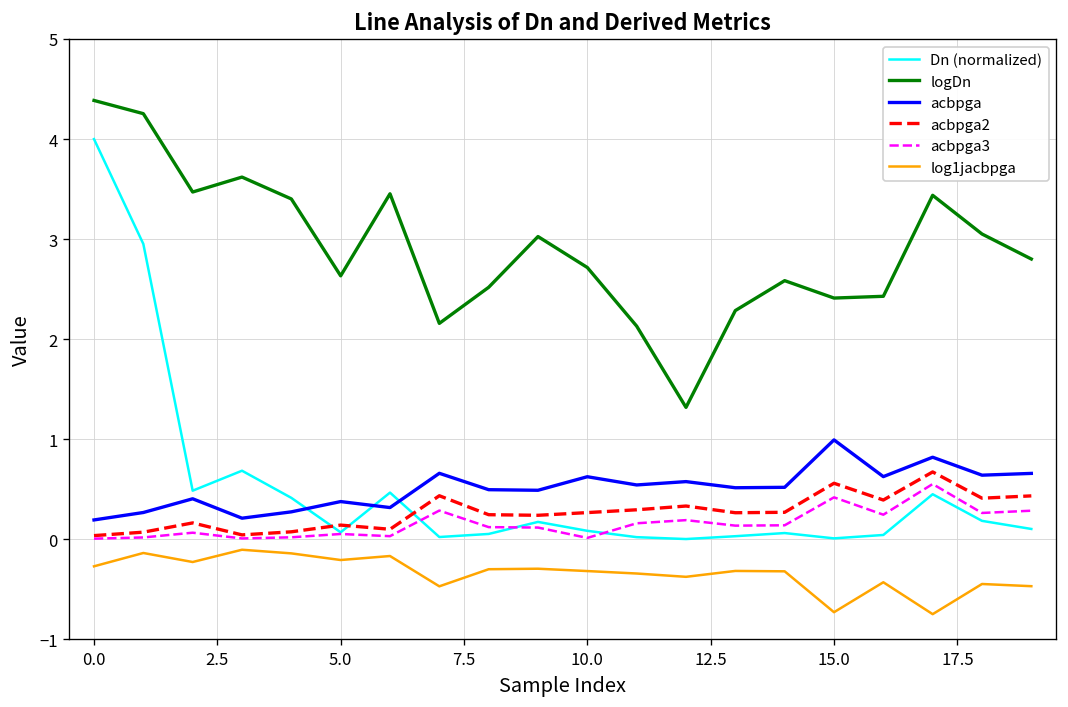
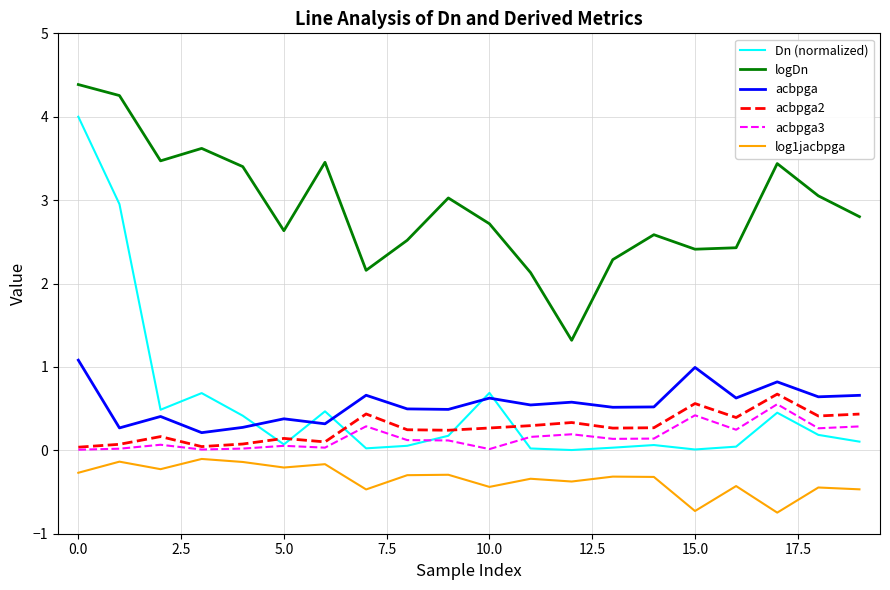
  {
    "Dn (normalized)": {
      "0.0": 4.0,
-     "10.0": 0.1,
+     "10.0": 0.7,
      "15.0": 0.0
    },
    "logDn": {
      "0.0": 4.4,
      "5.0": 2.6,
      "10.0": 2.7,
      "15.0": 2.4
    },
    "acbpga": {
-     "0.0": 0.2,
+     "0.0": 1.1,
      "5.0": 0.4,
      "10.0": 0.6,
      "15.0": 1.0
    },
    "acbpga2": {
      "5.0": 0.1,
      "10.0": 0.3,
      "15.0": 0.6
    },
    "acbpga3": {
      "10.0": 0.0,
      "15.0": 0.4
    },
    "log1jacbpga": {
      "0.0": -0.3,
      "5.0": -0.2,
-     "10.0": -0.3,
+     "10.0": -0.4,
      "15.0": -0.7
    }
  }
